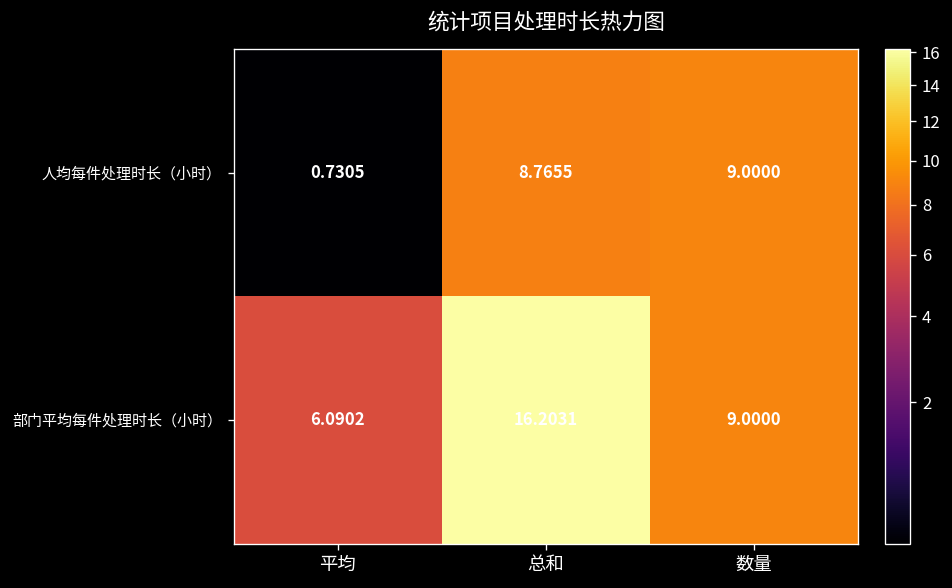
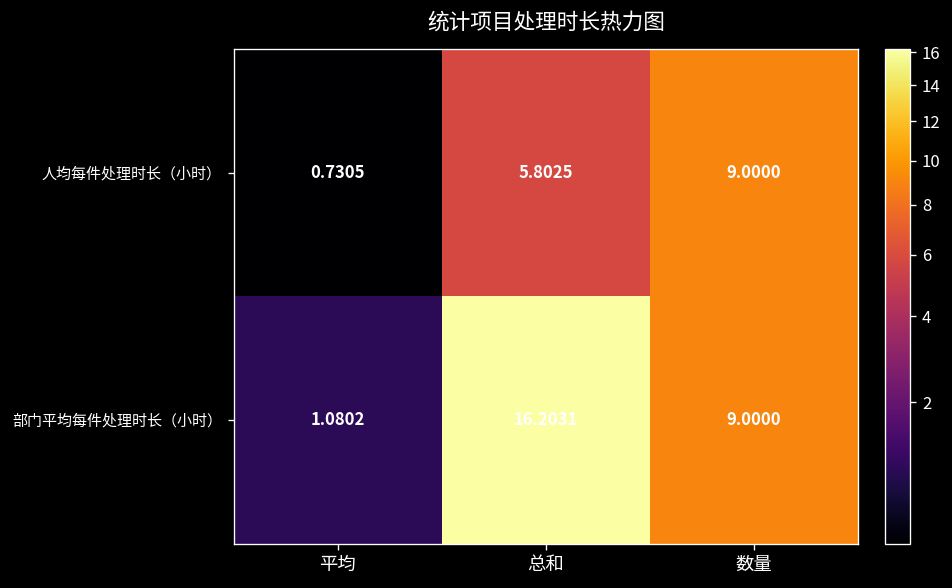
  {
    "人均每件处理时长（小时）": {
      "平均": 0.7305,
-     "总和": 8.7655,
+     "总和": 5.8025,
      "数量": 9.0000
    },
    "部门平均每件处理时长（小时）": {
-     "平均": 6.0902,
+     "平均": 1.0802,
      "总和": 16.2031,
      "数量": 9.0000
    }
  }
